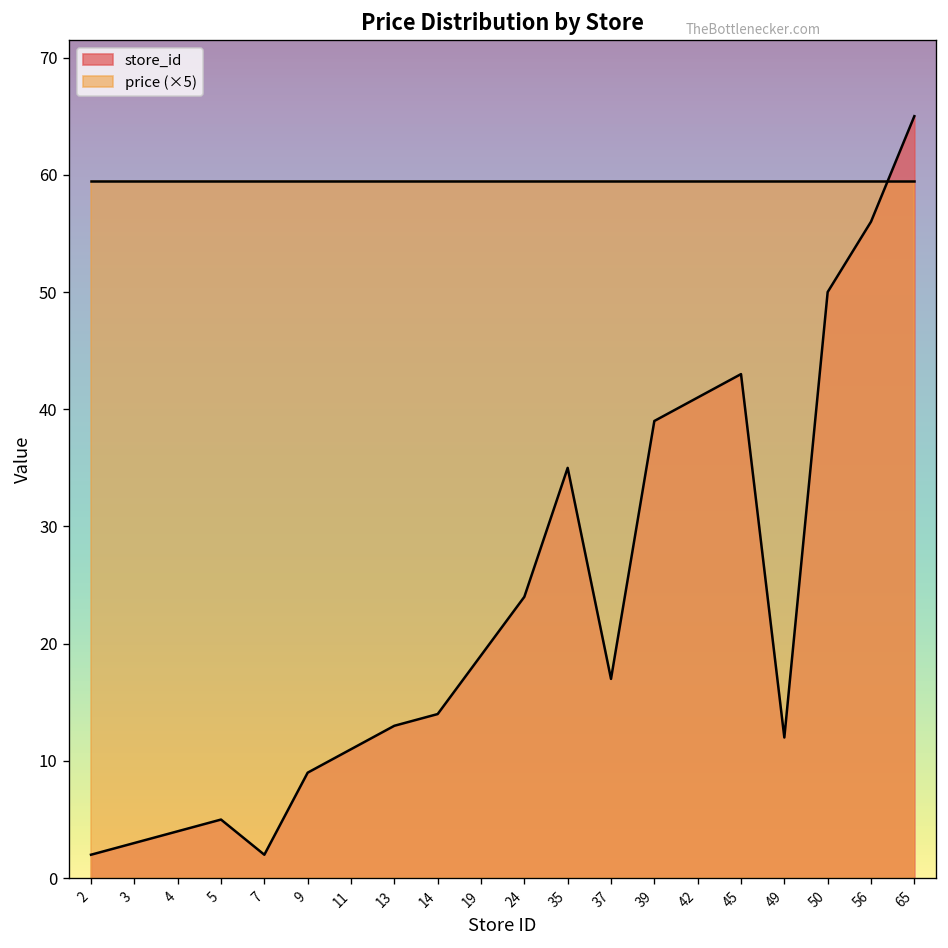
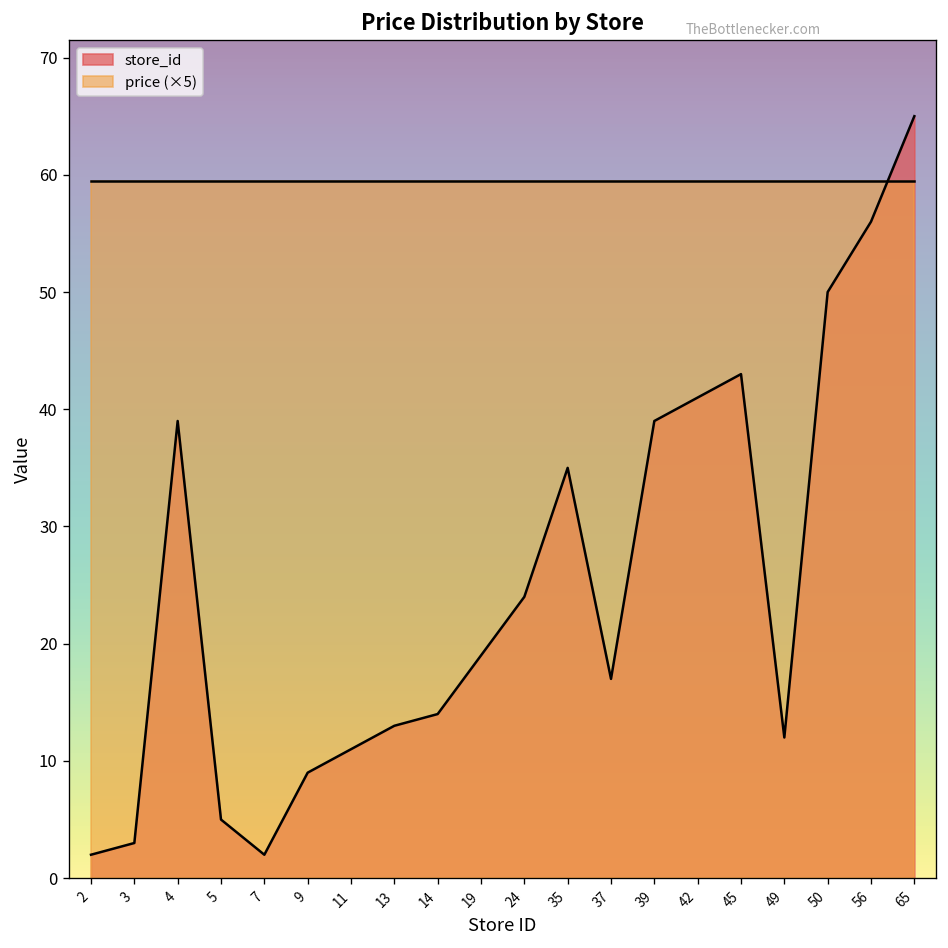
  {
    "store_id": {
      "2": 2,
      "3": 3,
-     "4": 4,
+     "4": 39,
      "5": 5,
      "7": 2,
      "9": 9,
      "11": 11,
      "13": 13,
      "14": 14,
      "19": 19,
      "24": 24,
      "35": 35,
      "37": 17,
      "39": 39,
      "42": 41,
      "45": 43,
      "49": 12,
      "50": 50,
      "56": 56,
      "65": 65
    },
    "price (×5)": {
      "2": 60,
      "3": 60,
      "4": 60,
      "5": 60,
      "7": 60,
      "9": 60,
      "11": 60,
      "13": 60,
      "14": 60,
      "19": 60,
      "24": 60,
      "35": 60,
      "37": 60,
      "39": 60,
      "42": 60,
      "45": 60,
      "49": 60,
      "50": 60,
      "56": 60,
      "65": 60
    }
  }
